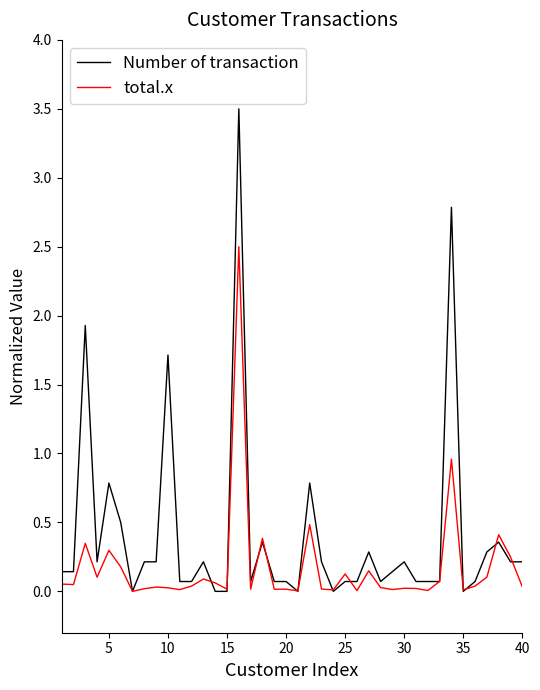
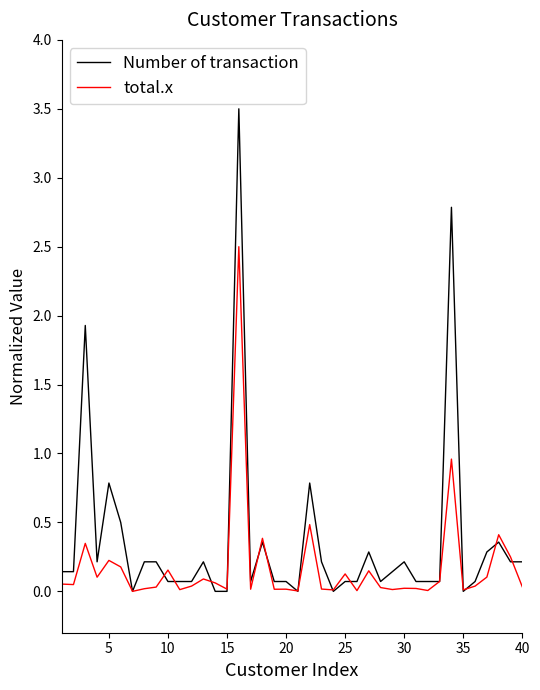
  {
    "Number of transaction": {
      "5": 0.79,
-     "10": 1.71,
+     "10": 0.07,
      "20": 0.07,
      "25": 0.07,
      "30": 0.21,
      "40": 0.21
    },
    "total.x": {
-     "5": 0.30,
-     "10": 0.03,
+     "5": 0.22,
+     "10": 0.15,
      "20": 0.02,
      "25": 0.13,
      "30": 0.02,
      "40": 0.03
    }
  }
